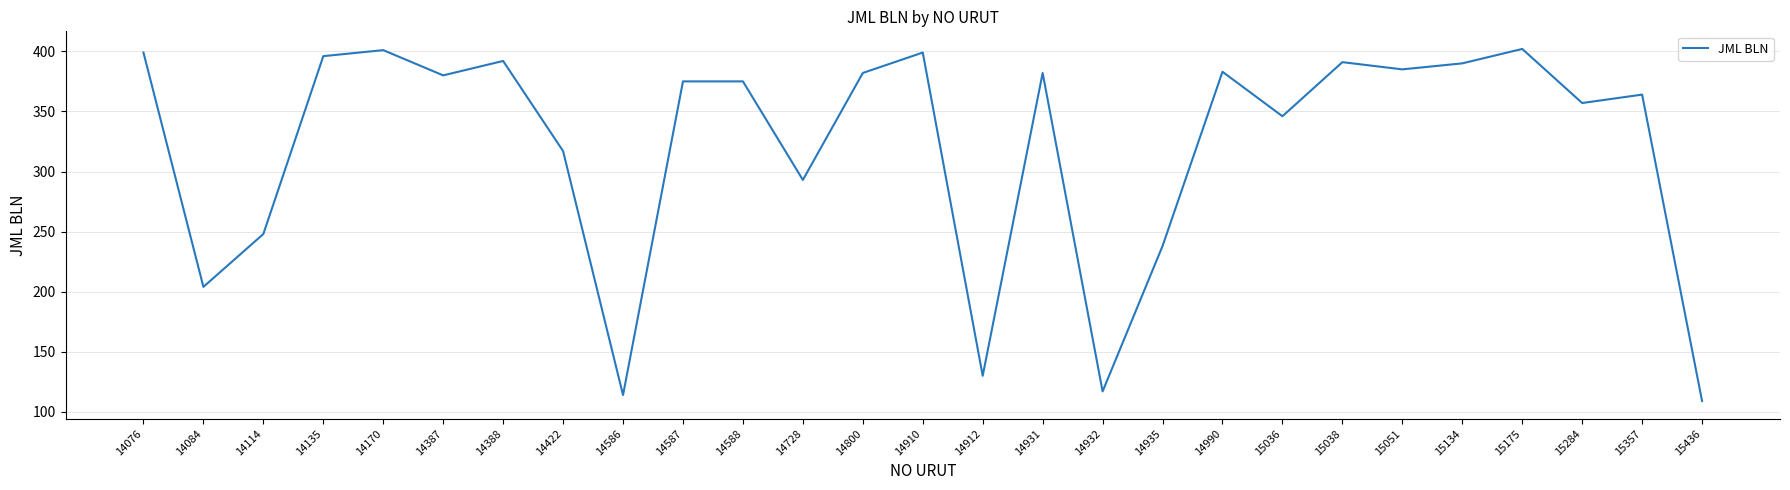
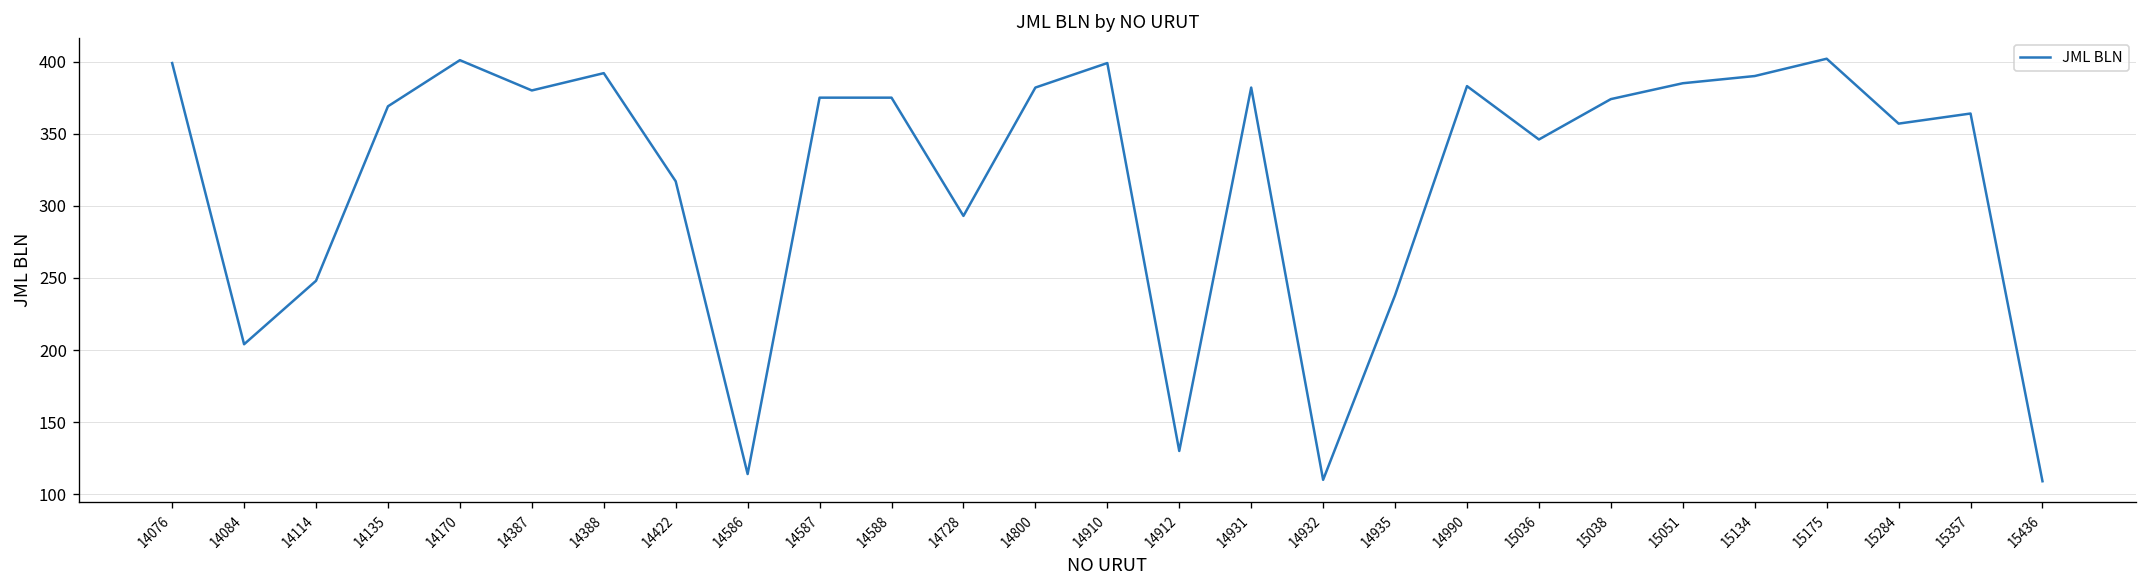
  {
    "14076": 399,
    "14084": 204,
    "14114": 248,
-   "14135": 396,
+   "14135": 369,
    "14170": 401,
    "14387": 380,
    "14388": 392,
    "14422": 317,
    "14586": 114,
    "14587": 375,
    "14588": 375,
    "14728": 293,
    "14800": 382,
    "14910": 399,
    "14912": 130,
    "14931": 382,
-   "14932": 117,
+   "14932": 110,
    "14935": 238,
    "14990": 383,
    "15036": 346,
-   "15038": 391,
+   "15038": 374,
    "15051": 385,
    "15134": 390,
    "15175": 402,
    "15284": 357,
    "15357": 364,
    "15436": 109
  }
